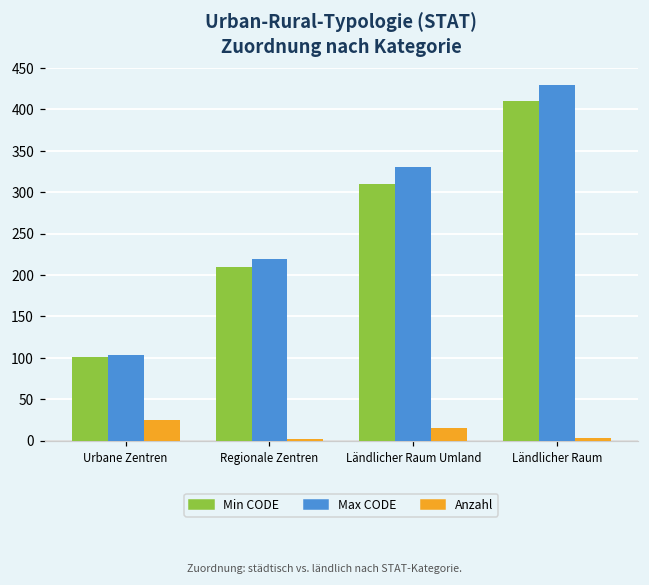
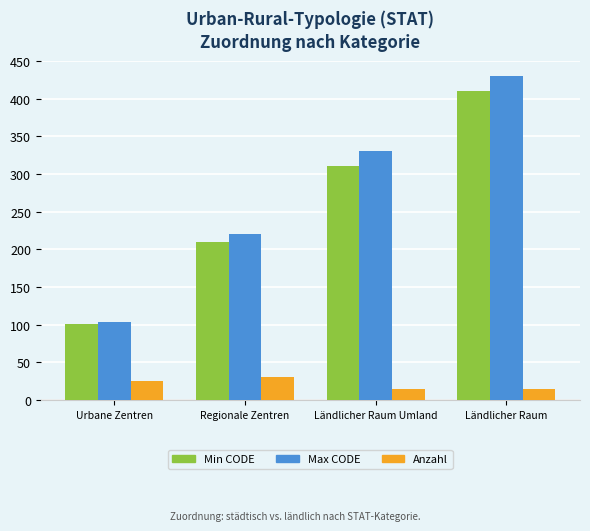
  {
    "Min CODE": {
      "Urbane Zentren": 100,
      "Regionale Zentren": 210,
      "Ländlicher Raum Umland": 310,
      "Ländlicher Raum": 410
    },
    "Max CODE": {
      "Urbane Zentren": 100,
      "Regionale Zentren": 220,
      "Ländlicher Raum Umland": 330,
      "Ländlicher Raum": 430
    },
    "Anzahl": {
      "Urbane Zentren": 30,
-     "Regionale Zentren": 0,
+     "Regionale Zentren": 30,
      "Ländlicher Raum Umland": 20,
-     "Ländlicher Raum": 0
+     "Ländlicher Raum": 10
    }
  }
